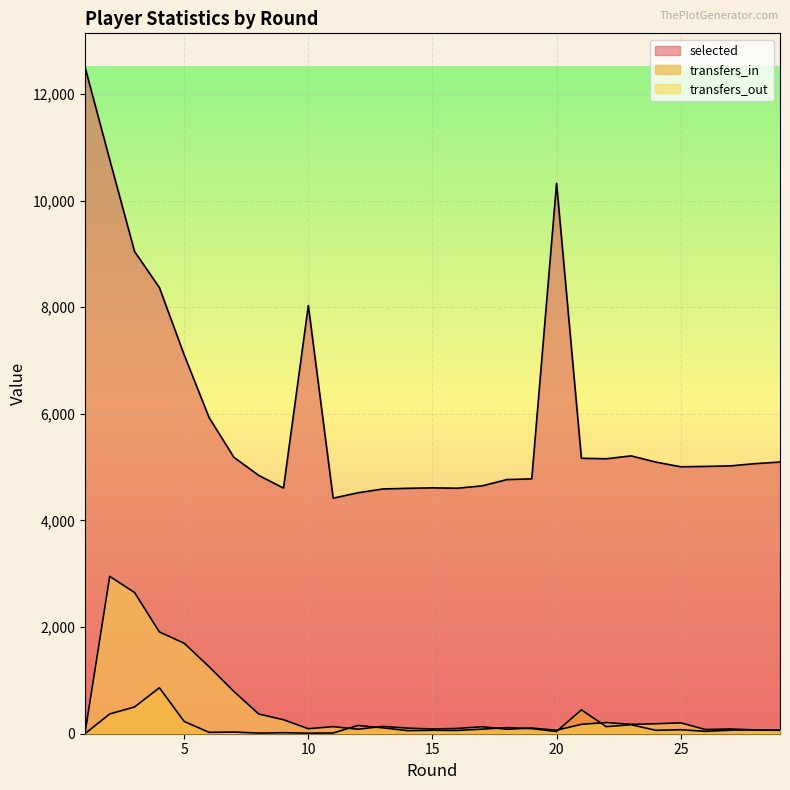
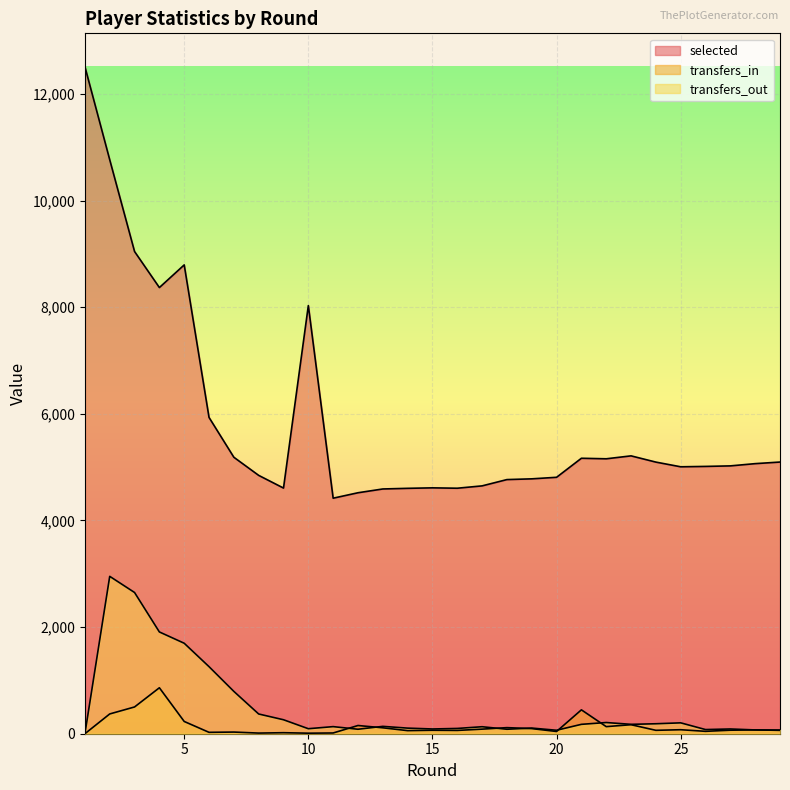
  {
    "selected": {
-     "5": "7,100",
+     "5": "8,800",
      "10": "8,000",
      "15": "4,600",
-     "20": "10,300",
+     "20": "4,800",
      "25": "5,000"
    }
  }
